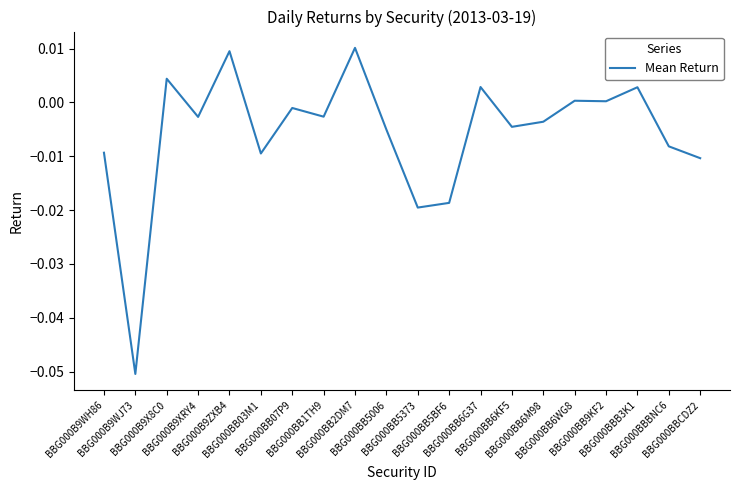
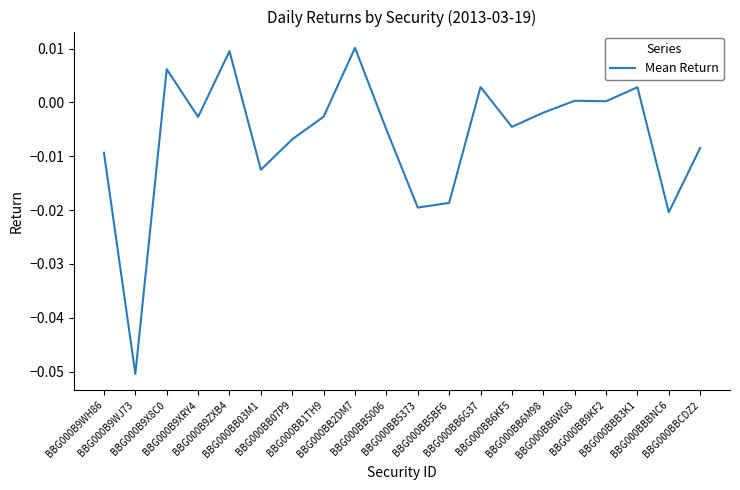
  {
    "BBG000B9WH86": -0.009,
    "BBG000B9WJ73": -0.050,
-   "BBG000B9X8C0": 0.004,
+   "BBG000B9X8C0": 0.006,
    "BBG000B9XRY4": -0.003,
    "BBG000B9ZXB4": 0.010,
-   "BBG000BB03M1": -0.009,
-   "BBG000BB07P9": -0.001,
+   "BBG000BB03M1": -0.013,
+   "BBG000BB07P9": -0.007,
    "BBG000BB1TH9": -0.003,
    "BBG000BB2DM7": 0.010,
    "BBG000BB5006": -0.005,
    "BBG000BB5373": -0.020,
    "BBG000BB5BF6": -0.019,
    "BBG000BB6G37": 0.003,
    "BBG000BB6KF5": -0.005,
-   "BBG000BB6M98": -0.004,
+   "BBG000BB6M98": -0.002,
    "BBG000BB6WG8": 0.000,
    "BBG000BB9KF2": 0.000,
    "BBG000BBB3K1": 0.003,
-   "BBG000BBBNC6": -0.008,
-   "BBG000BBCDZ2": -0.010
+   "BBG000BBBNC6": -0.020,
+   "BBG000BBCDZ2": -0.008
  }
